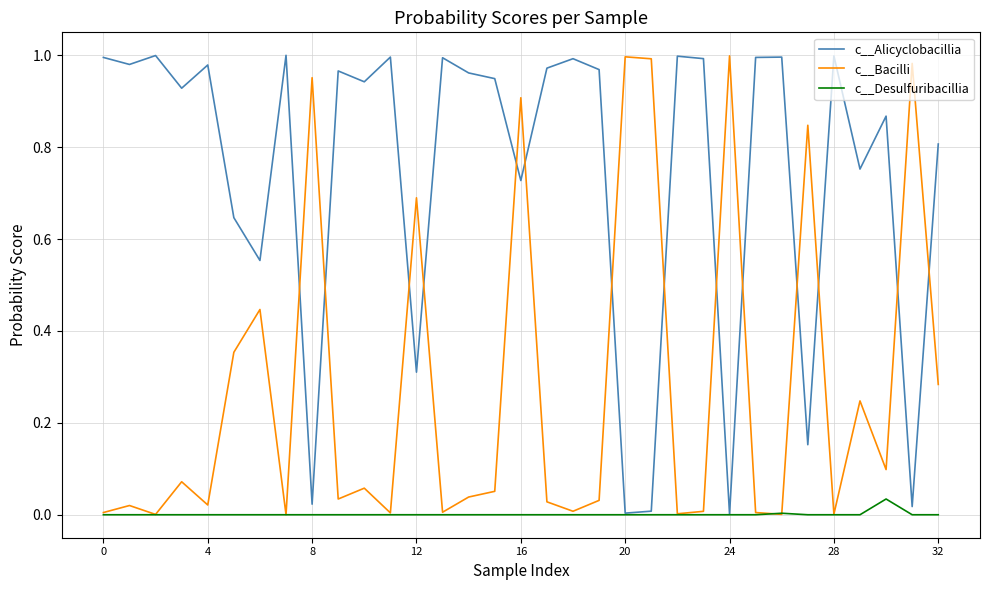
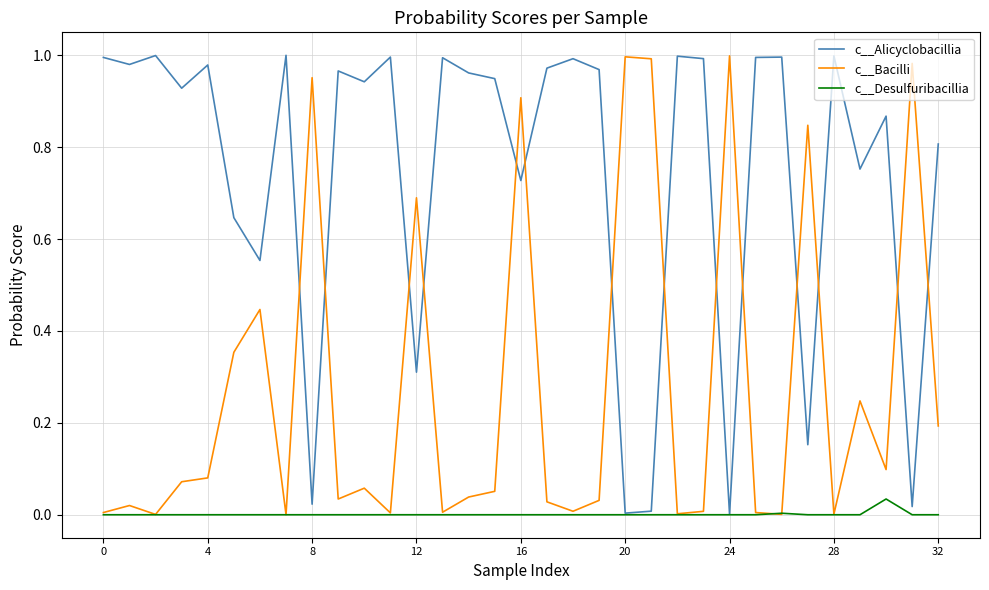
  {
    "c__Alicyclobacillia": {
      "0": 1.00,
      "4": 0.98,
      "8": 0.02,
      "12": 0.31,
      "16": 0.73,
      "32": 0.81
    },
    "c__Bacilli": {
-     "4": 0.02,
+     "4": 0.08,
      "8": 0.95,
      "12": 0.69,
      "16": 0.91,
      "20": 1.00,
      "24": 1.00,
-     "32": 0.28
+     "32": 0.19
    },
    "c__Desulfuribacillia": {
      "4": 0.00,
      "8": 0.00,
      "12": 0.00,
      "16": 0.00,
      "32": 0.00
    }
  }
